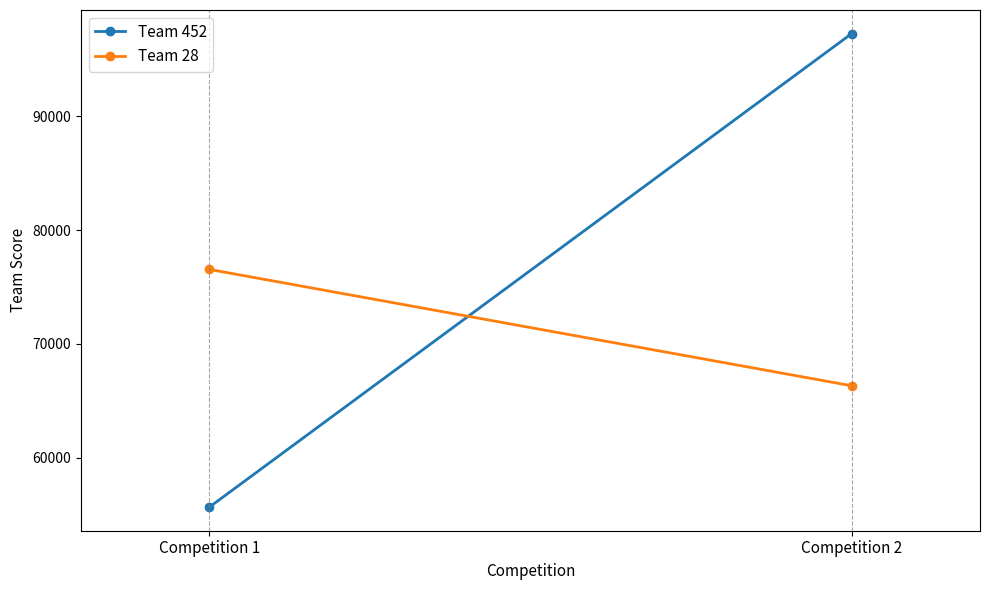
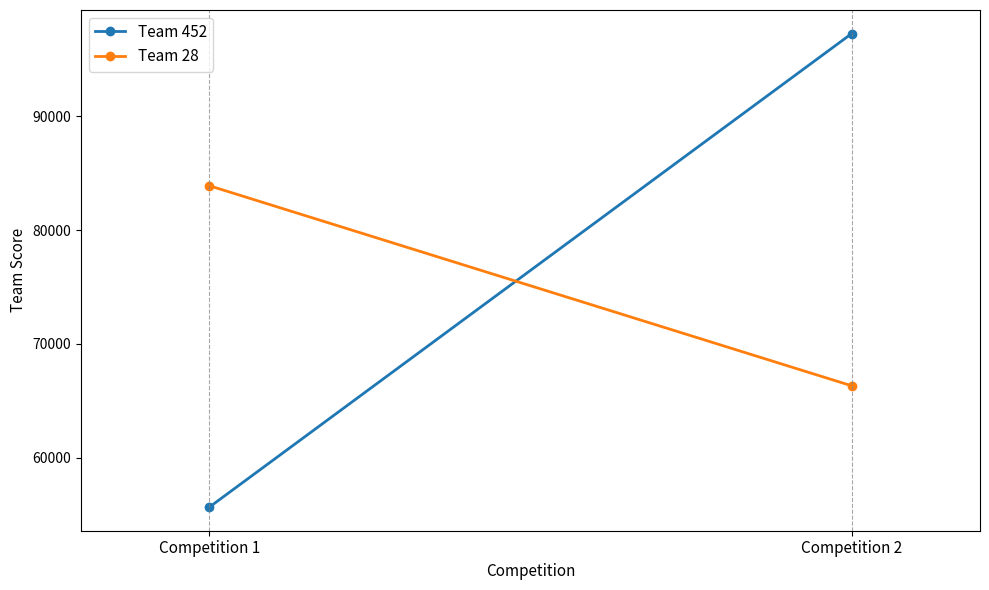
  {
    "Team 452": {
      "Competition 1": 55700,
      "Competition 2": 97200
    },
    "Team 28": {
-     "Competition 1": 76500,
+     "Competition 1": 83900,
      "Competition 2": 66300
    }
  }
